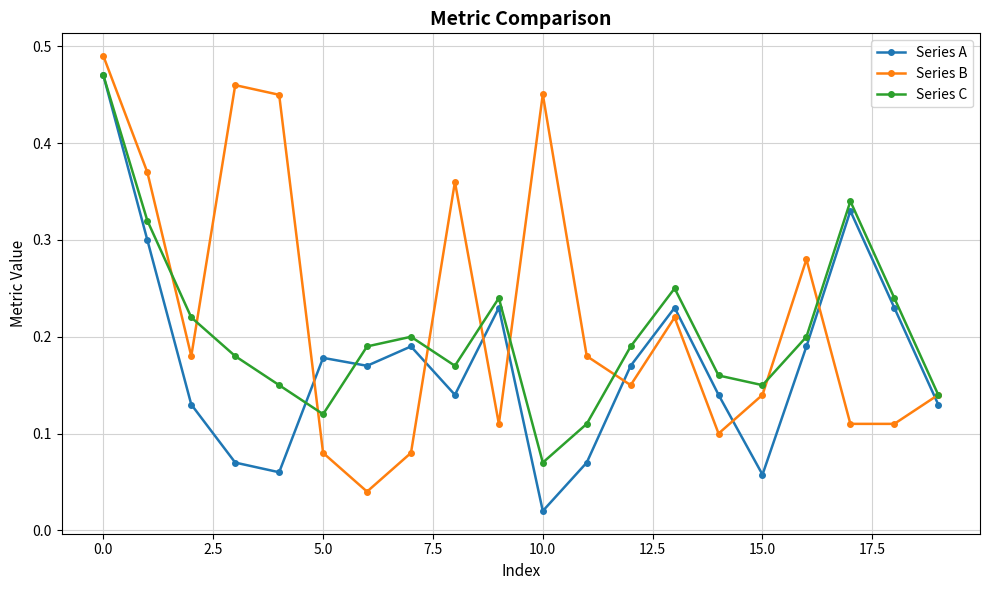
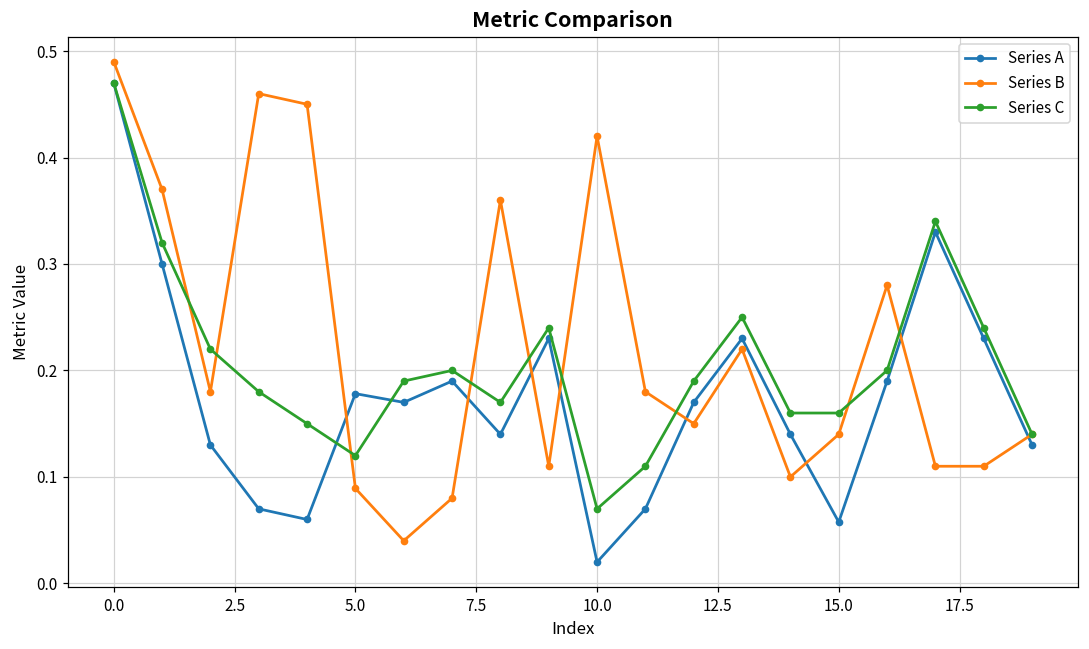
  {
    "Series A": {
      "5.0": 0.18,
      "10.0": 0.02,
      "15.0": 0.06
    },
    "Series B": {
      "0.0": 0.49,
-     "5.0": 0.08,
-     "10.0": 0.45,
+     "5.0": 0.09,
+     "10.0": 0.42,
      "15.0": 0.14
    },
    "Series C": {
      "5.0": 0.12,
      "10.0": 0.07,
-     "15.0": 0.15
+     "15.0": 0.16
    }
  }
